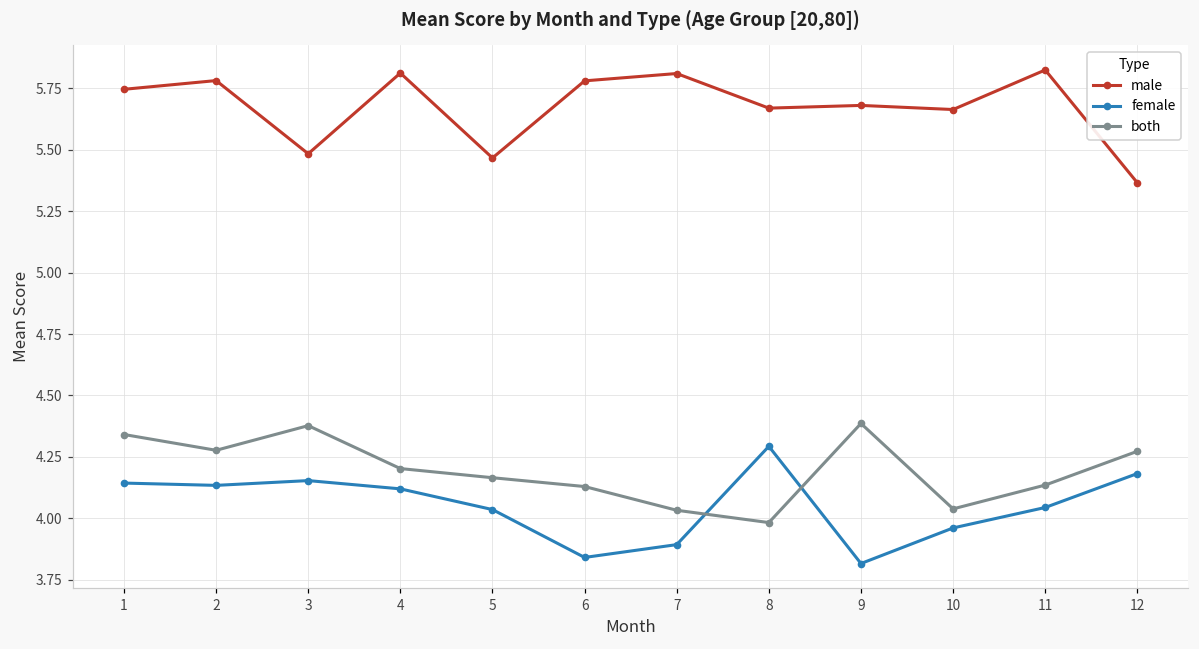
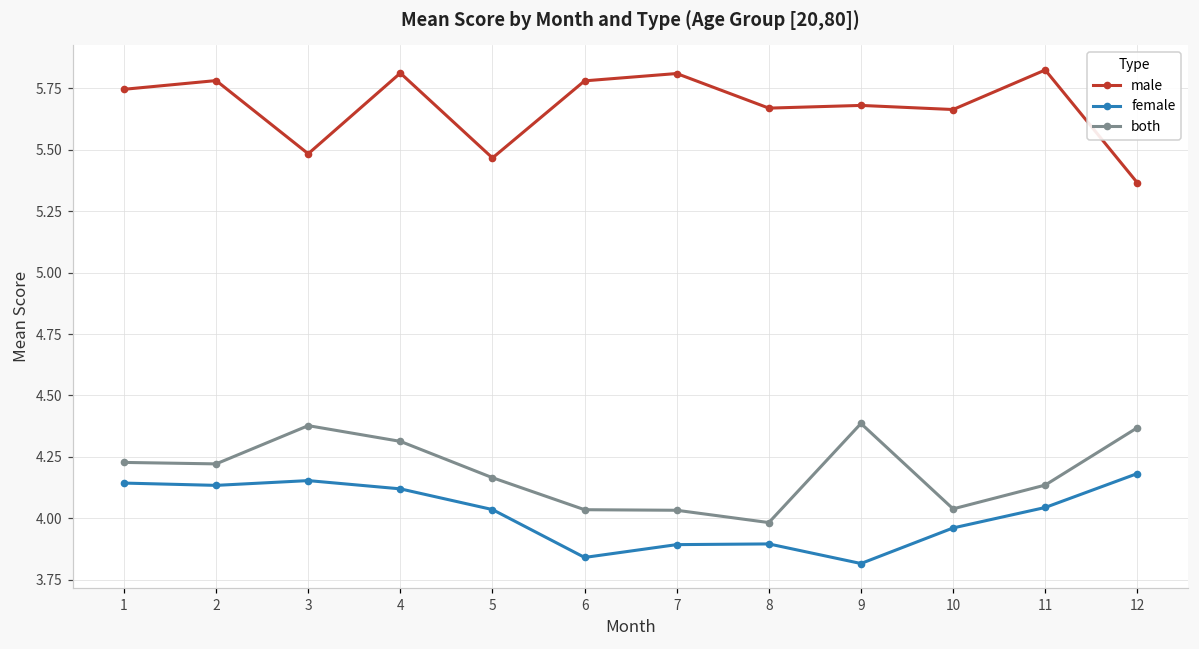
  {
    "male": {
      "1": 5.75,
      "2": 5.78,
      "3": 5.48,
      "4": 5.81,
      "5": 5.47,
      "6": 5.78,
      "7": 5.81,
      "8": 5.67,
      "9": 5.68,
      "10": 5.66,
      "11": 5.82,
      "12": 5.37
    },
    "female": {
      "1": 4.14,
      "2": 4.13,
      "3": 4.15,
      "4": 4.12,
      "5": 4.04,
      "6": 3.84,
      "7": 3.89,
-     "8": 4.29,
+     "8": 3.90,
      "9": 3.82,
      "10": 3.96,
      "11": 4.04,
      "12": 4.18
    },
    "both": {
-     "1": 4.34,
-     "2": 4.28,
+     "1": 4.23,
+     "2": 4.22,
      "3": 4.38,
-     "4": 4.20,
+     "4": 4.31,
      "5": 4.17,
-     "6": 4.13,
+     "6": 4.04,
      "7": 4.03,
      "8": 3.98,
      "9": 4.39,
      "10": 4.04,
      "11": 4.14,
-     "12": 4.27
+     "12": 4.37
    }
  }
